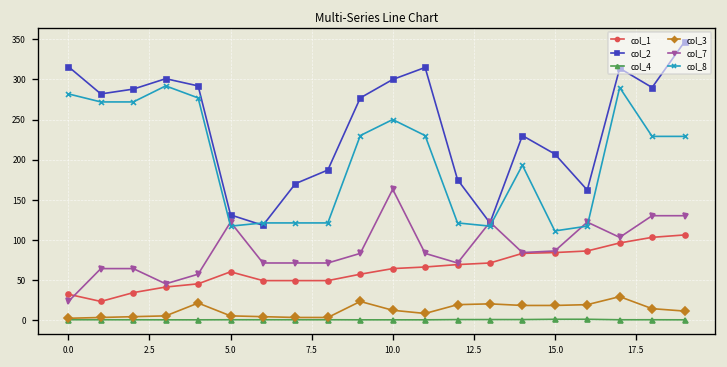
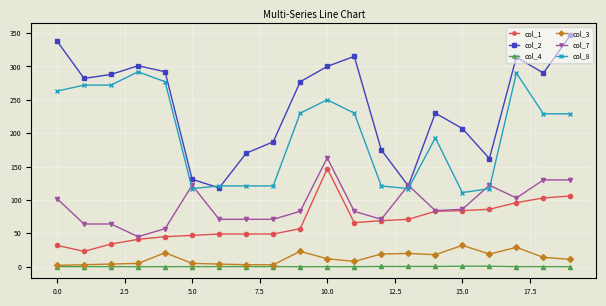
  {
    "col_1": {
      "0.0": 30,
-     "5.0": 60,
-     "10.0": 60
+     "5.0": 50,
+     "10.0": 150
    },
    "col_2": {
-     "0.0": 320,
+     "0.0": 340,
      "5.0": 130,
      "10.0": 300,
      "15.0": 210
    },
    "col_4": {
      "5.0": 0,
      "10.0": 0,
      "15.0": 0
    },
    "col_3": {
      "5.0": 10,
      "10.0": 10,
-     "15.0": 20
+     "15.0": 30
    },
    "col_7": {
-     "0.0": 20,
+     "0.0": 100,
      "5.0": 120,
      "10.0": 160
    },
    "col_8": {
-     "0.0": 280,
+     "0.0": 260,
      "5.0": 120,
      "10.0": 250,
      "15.0": 110
    }
  }
